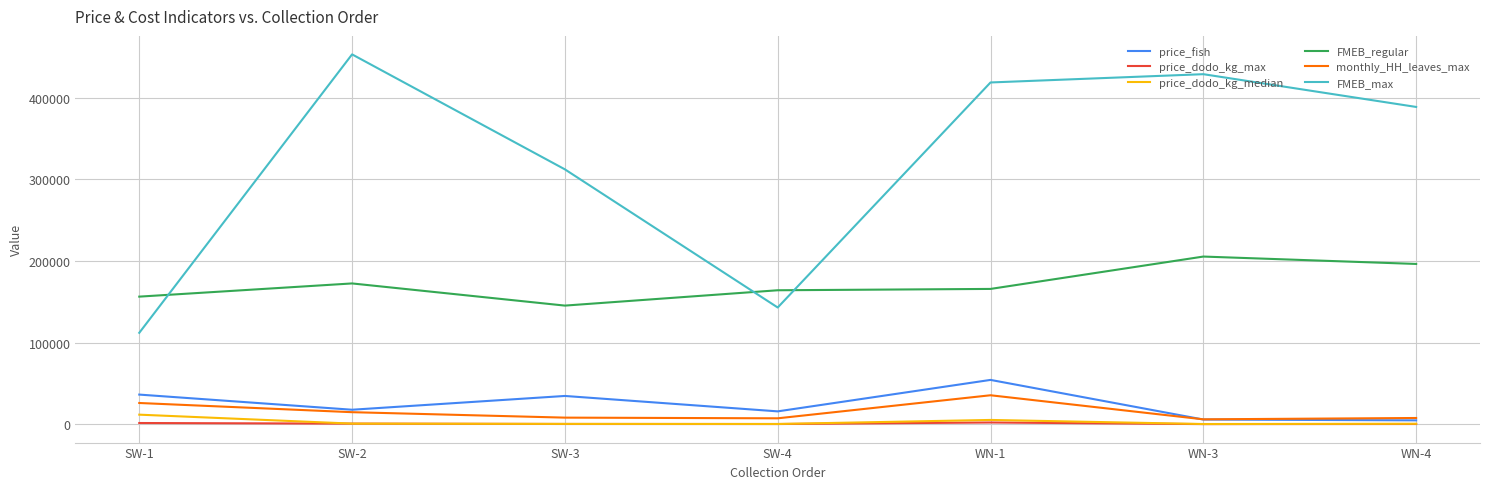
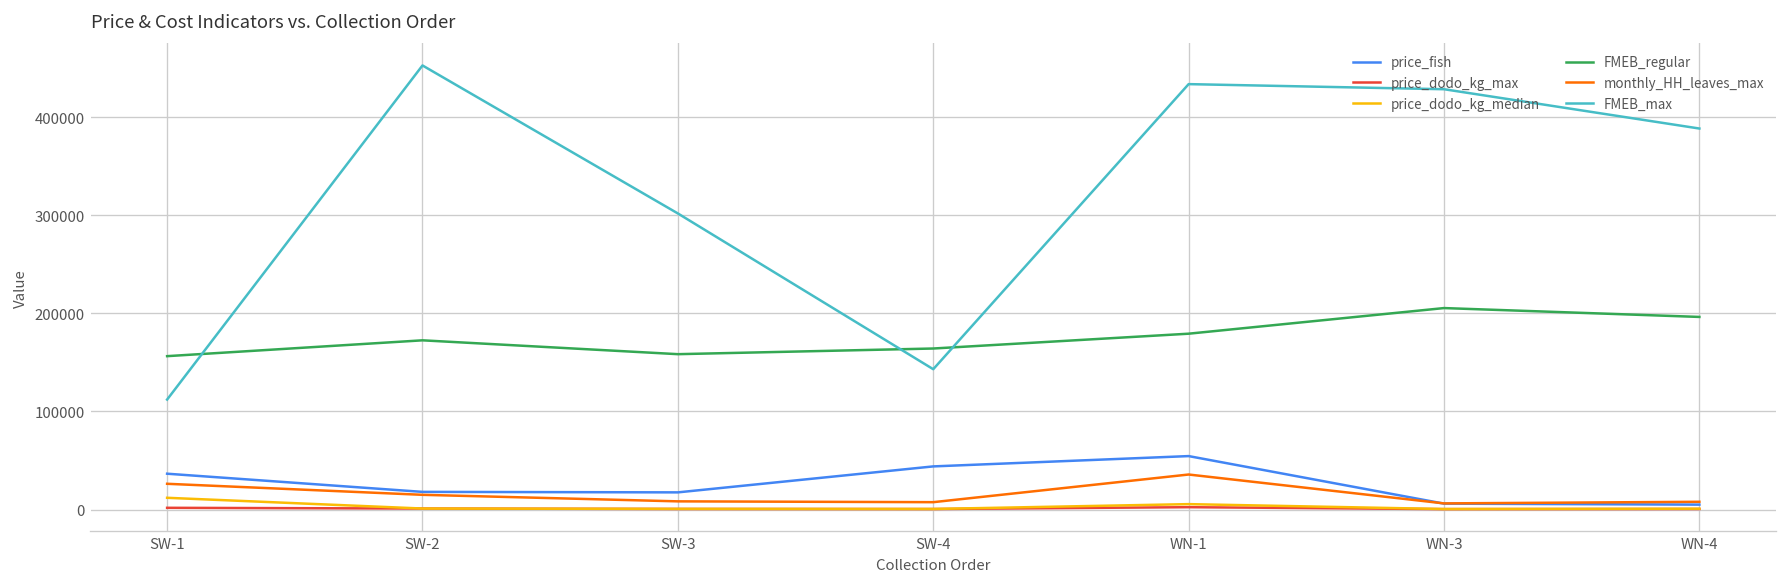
  {
    "price_fish": {
      "SW-1": 40000,
-     "SW-3": 30000,
-     "SW-4": 20000,
+     "SW-3": 20000,
+     "SW-4": 40000,
      "WN-1": 50000
    },
    "price_dodo_kg_max": {
      "SW-1": 0,
      "WN-1": 0
    },
    "price_dodo_kg_median": {
      "SW-1": 10000,
      "WN-1": 10000
    },
    "FMEB_regular": {
      "SW-1": 160000,
      "SW-2": 170000,
-     "SW-3": 150000,
+     "SW-3": 160000,
      "SW-4": 160000,
-     "WN-1": 170000,
+     "WN-1": 180000,
      "WN-3": 210000,
      "WN-4": 200000
    },
    "monthly_HH_leaves_max": {
      "SW-1": 30000,
      "SW-3": 10000,
      "SW-4": 10000,
      "WN-1": 40000
    },
    "FMEB_max": {
      "SW-1": 110000,
      "SW-2": 450000,
-     "SW-3": 310000,
+     "SW-3": 300000,
      "SW-4": 140000,
-     "WN-1": 420000,
+     "WN-1": 430000,
      "WN-3": 430000,
      "WN-4": 390000
    }
  }
